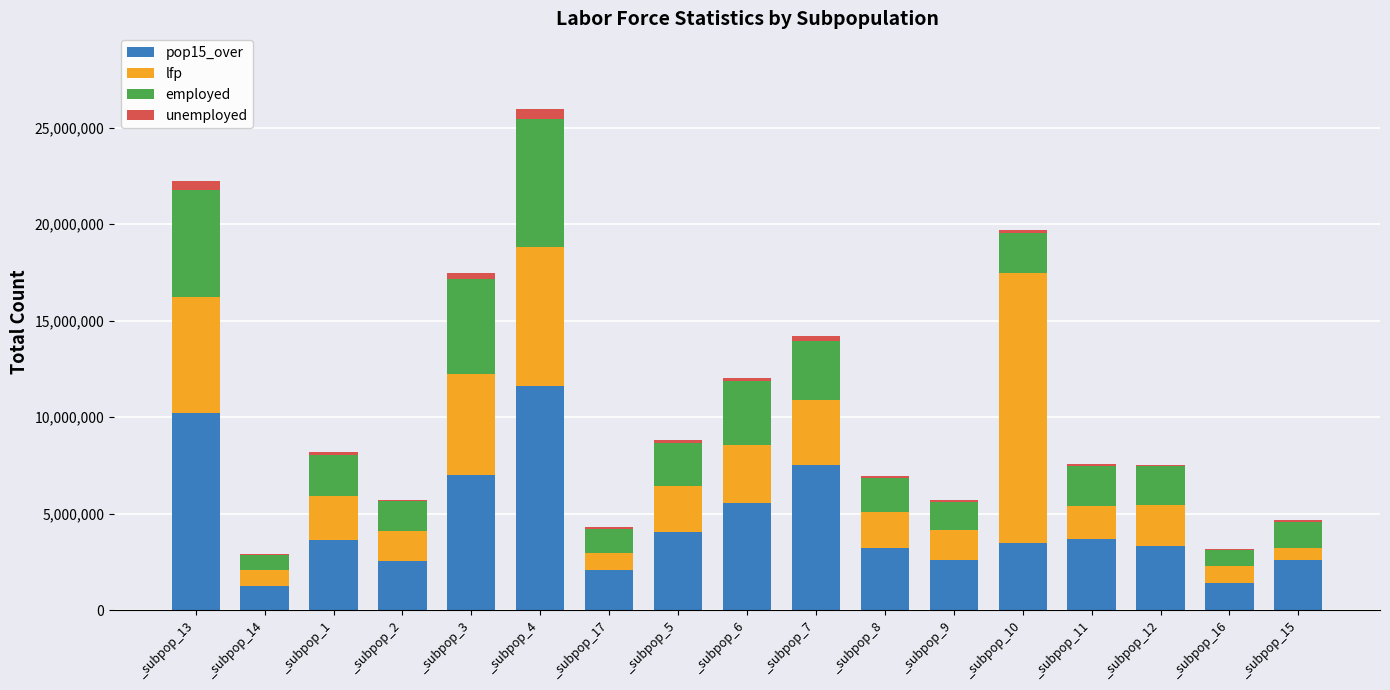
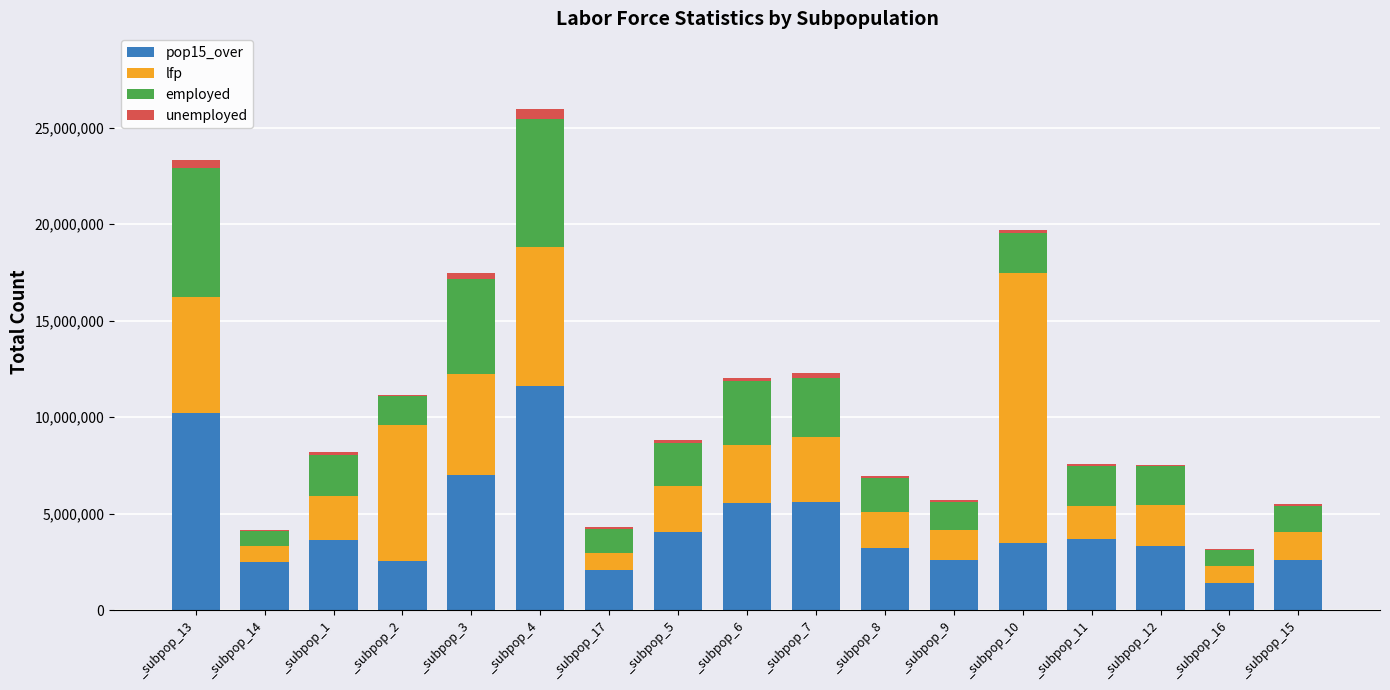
  {
    "pop15_over": {
      "_subpop_13": "10,200,000",
-     "_subpop_14": "1,300,000",
+     "_subpop_14": "2,500,000",
      "_subpop_1": "3,700,000",
      "_subpop_2": "2,500,000",
      "_subpop_3": "7,000,000",
      "_subpop_4": "11,600,000",
      "_subpop_17": "2,100,000",
      "_subpop_5": "4,100,000",
      "_subpop_6": "5,500,000",
-     "_subpop_7": "7,500,000",
+     "_subpop_7": "5,600,000",
      "_subpop_8": "3,200,000",
      "_subpop_9": "2,600,000",
      "_subpop_10": "3,500,000",
      "_subpop_11": "3,700,000",
      "_subpop_12": "3,300,000",
      "_subpop_16": "1,400,000",
      "_subpop_15": "2,600,000"
    },
    "lfp": {
      "_subpop_13": "6,000,000",
      "_subpop_14": "800,000",
      "_subpop_1": "2,300,000",
-     "_subpop_2": "1,600,000",
+     "_subpop_2": "7,000,000",
      "_subpop_3": "5,200,000",
      "_subpop_4": "7,200,000",
      "_subpop_17": "900,000",
      "_subpop_5": "2,400,000",
      "_subpop_6": "3,000,000",
      "_subpop_7": "3,400,000",
      "_subpop_8": "1,900,000",
      "_subpop_9": "1,600,000",
      "_subpop_10": "14,000,000",
      "_subpop_11": "1,700,000",
      "_subpop_12": "2,100,000",
      "_subpop_16": "900,000",
-     "_subpop_15": "600,000"
+     "_subpop_15": "1,400,000"
    },
    "employed": {
-     "_subpop_13": "5,600,000",
+     "_subpop_13": "6,700,000",
      "_subpop_14": "800,000",
      "_subpop_1": "2,100,000",
      "_subpop_2": "1,500,000",
      "_subpop_3": "4,900,000",
      "_subpop_4": "6,700,000",
      "_subpop_17": "1,200,000",
      "_subpop_5": "2,200,000",
      "_subpop_6": "3,300,000",
      "_subpop_7": "3,100,000",
      "_subpop_8": "1,700,000",
      "_subpop_9": "1,500,000",
      "_subpop_10": "2,100,000",
      "_subpop_11": "2,100,000",
      "_subpop_12": "2,000,000",
      "_subpop_16": "800,000",
      "_subpop_15": "1,300,000"
    },
    "unemployed": {
      "_subpop_13": "400,000",
      "_subpop_1": "200,000",
      "_subpop_3": "300,000",
      "_subpop_4": "500,000",
      "_subpop_5": "200,000",
      "_subpop_6": "200,000",
      "_subpop_7": "300,000",
      "_subpop_8": "100,000"
    }
  }
